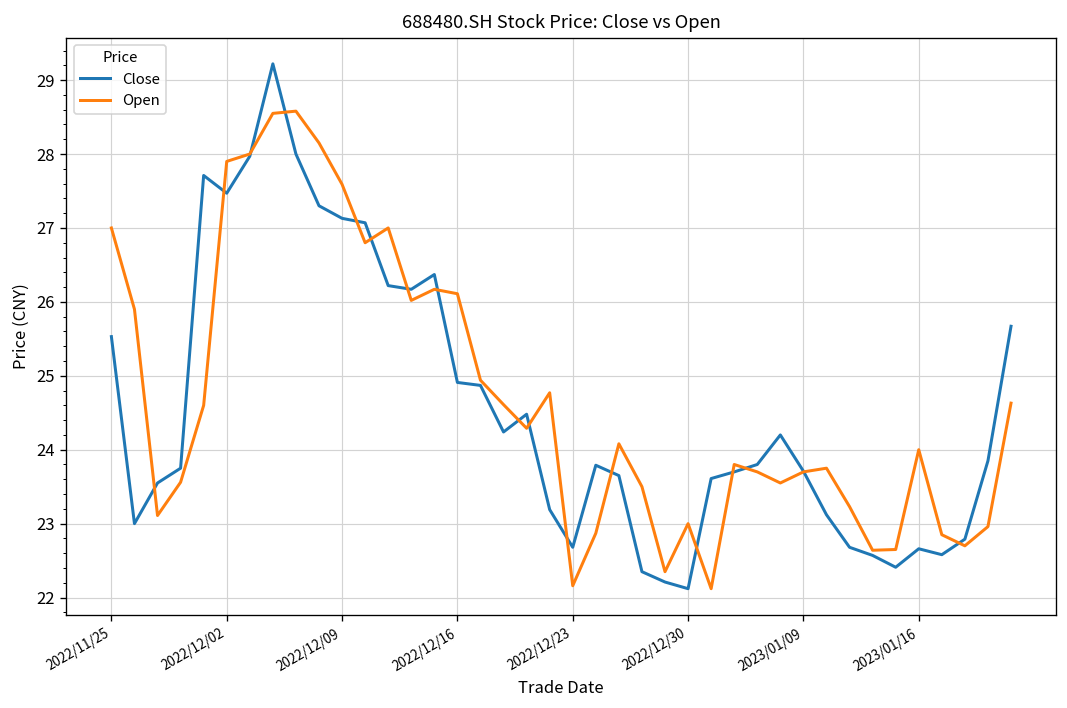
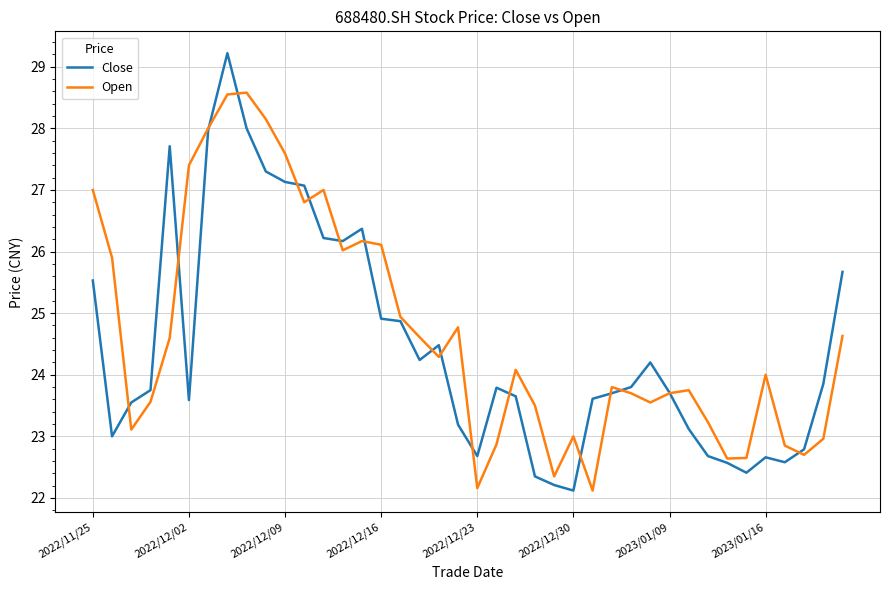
  {
    "Close": {
      "2022/11/25": 25.5,
-     "2022/12/02": 27.5,
+     "2022/12/02": 23.6,
      "2022/12/09": 27.1,
      "2022/12/16": 24.9,
      "2022/12/23": 22.7,
      "2022/12/30": 22.1,
      "2023/01/16": 22.7
    },
    "Open": {
      "2022/11/25": 27.0,
-     "2022/12/02": 27.9,
+     "2022/12/02": 27.4,
      "2022/12/09": 27.6,
      "2022/12/16": 26.1,
      "2022/12/23": 22.2,
      "2022/12/30": 23.0,
      "2023/01/16": 24.0
    }
  }
